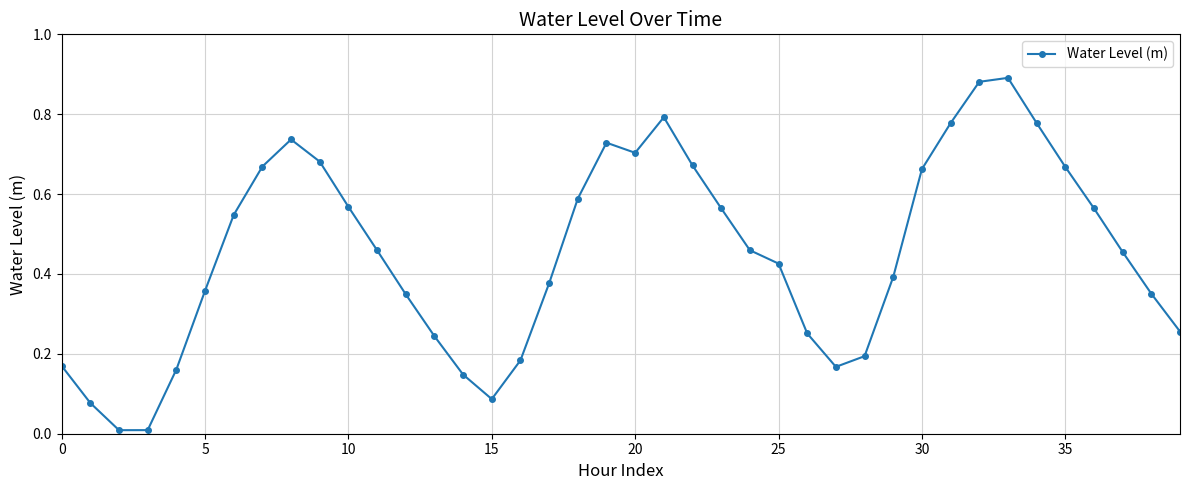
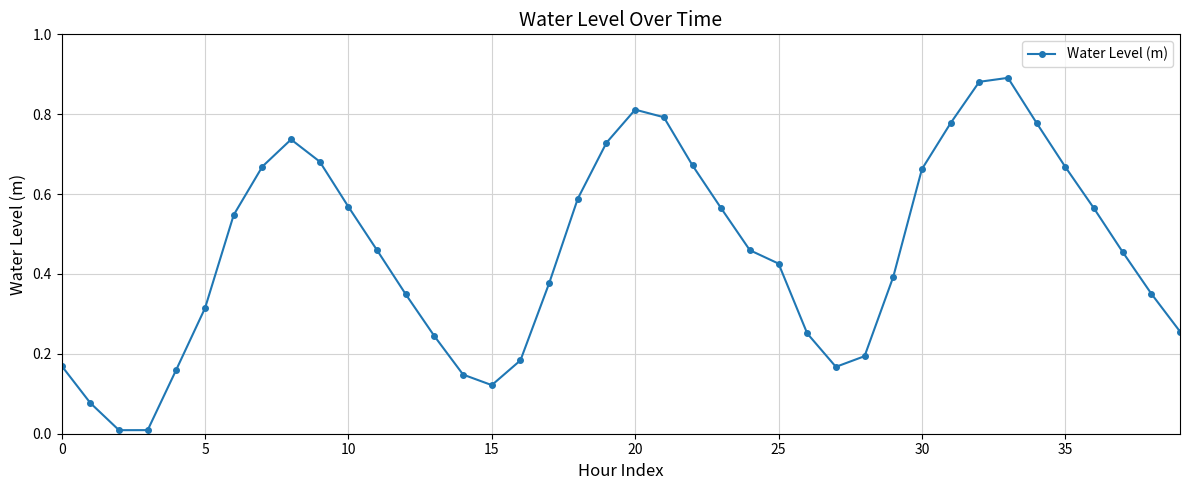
  {
    "0": 0.17,
-   "5": 0.36,
+   "5": 0.31,
    "10": 0.57,
-   "15": 0.09,
-   "20": 0.70,
+   "15": 0.12,
+   "20": 0.81,
    "25": 0.43,
    "30": 0.66,
    "35": 0.67
  }
